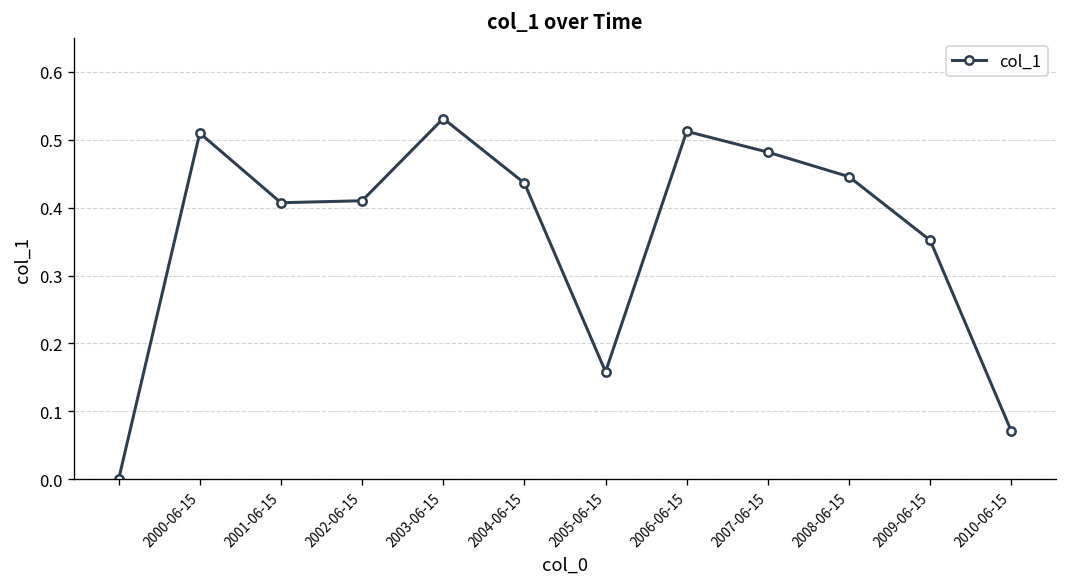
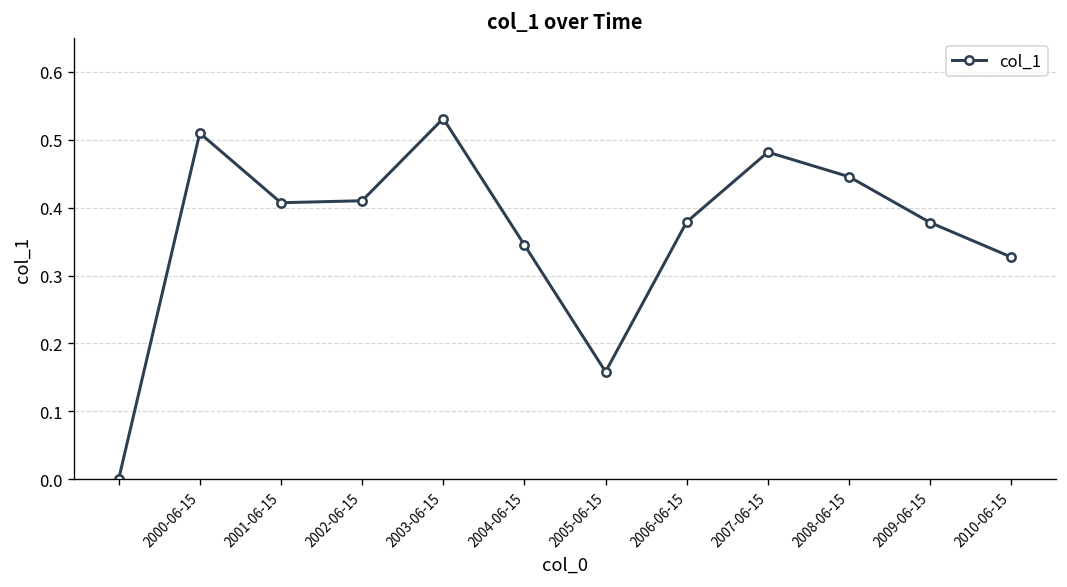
  {
    "2000-06-15": 0.51,
    "2001-06-15": 0.41,
    "2002-06-15": 0.41,
    "2003-06-15": 0.53,
-   "2004-06-15": 0.44,
+   "2004-06-15": 0.35,
    "2005-06-15": 0.16,
-   "2006-06-15": 0.51,
+   "2006-06-15": 0.38,
    "2007-06-15": 0.48,
    "2008-06-15": 0.45,
-   "2009-06-15": 0.35,
-   "2010-06-15": 0.07
+   "2009-06-15": 0.38,
+   "2010-06-15": 0.33
  }
